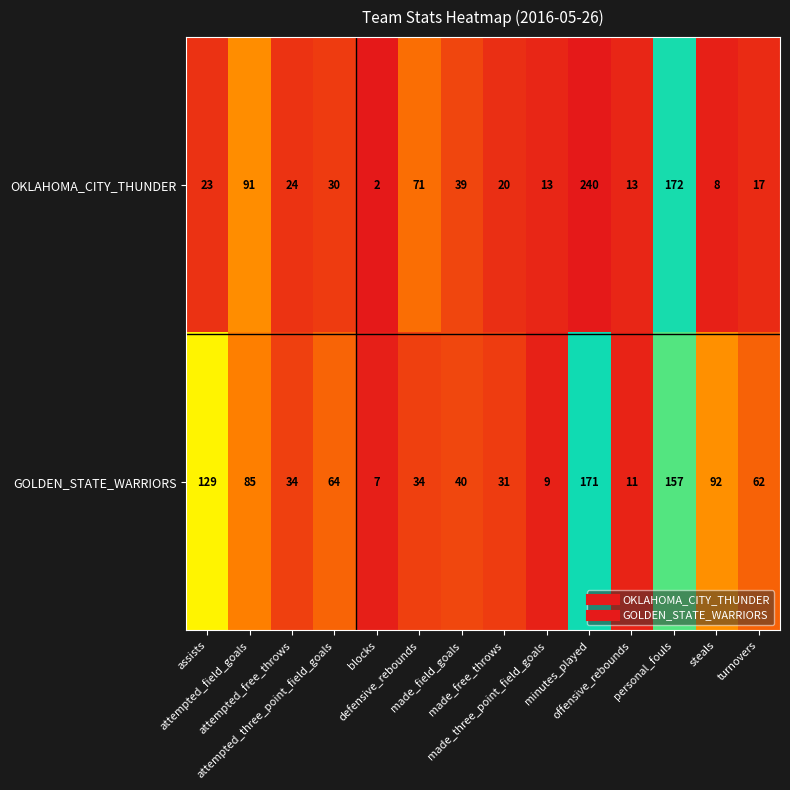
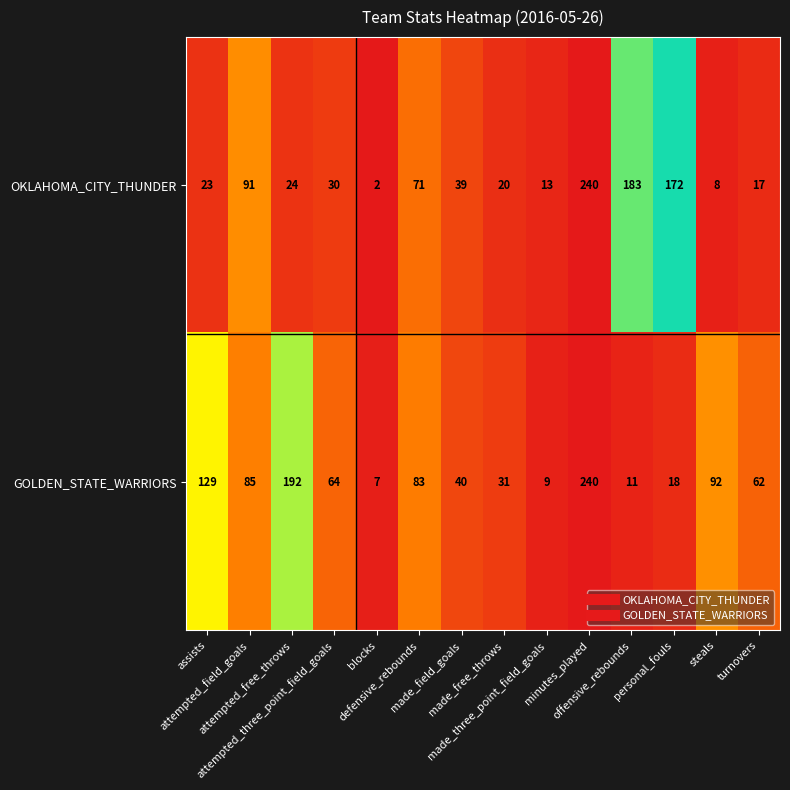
  {
    "OKLAHOMA_CITY_THUNDER": {
      "assists": 23,
      "attempted_field_goals": 91,
      "attempted_free_throws": 24,
      "attempted_three_point_field_goals": 30,
      "blocks": 2,
      "defensive_rebounds": 71,
      "made_field_goals": 39,
      "made_free_throws": 20,
      "made_three_point_field_goals": 13,
      "minutes_played": 240,
-     "offensive_rebounds": 13,
+     "offensive_rebounds": 183,
      "personal_fouls": 172,
      "steals": 8,
      "turnovers": 17
    },
    "GOLDEN_STATE_WARRIORS": {
      "assists": 129,
      "attempted_field_goals": 85,
-     "attempted_free_throws": 34,
+     "attempted_free_throws": 192,
      "attempted_three_point_field_goals": 64,
      "blocks": 7,
-     "defensive_rebounds": 34,
+     "defensive_rebounds": 83,
      "made_field_goals": 40,
      "made_free_throws": 31,
      "made_three_point_field_goals": 9,
-     "minutes_played": 171,
+     "minutes_played": 240,
      "offensive_rebounds": 11,
-     "personal_fouls": 157,
+     "personal_fouls": 18,
      "steals": 92,
      "turnovers": 62
    }
  }
